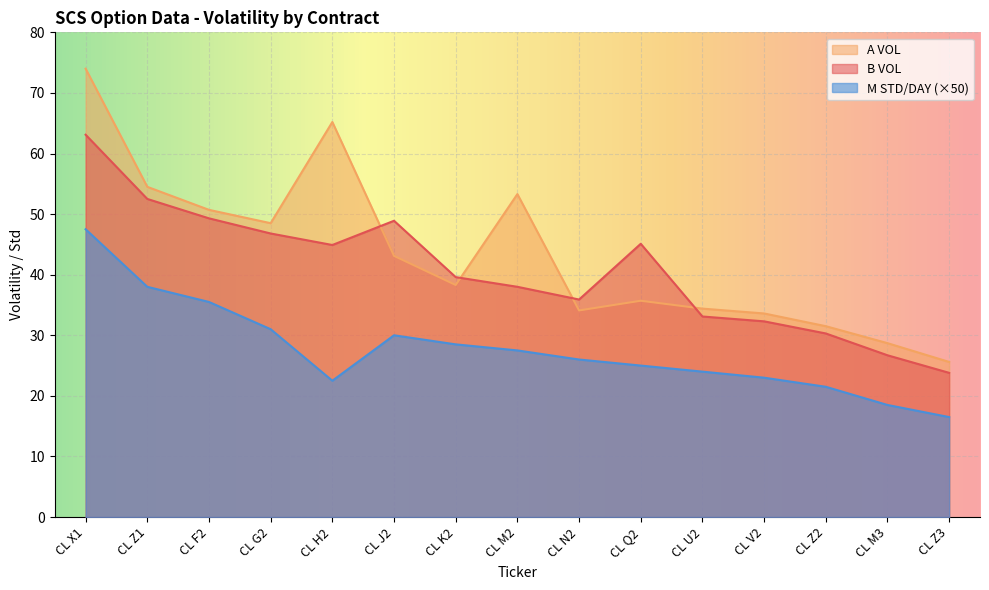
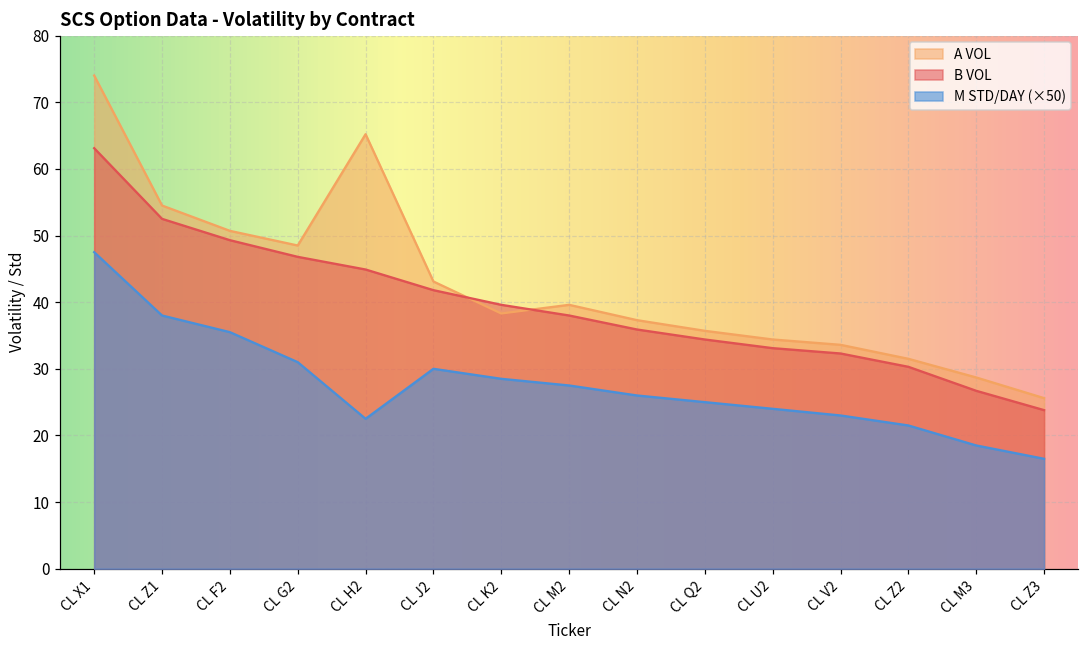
  {
    "A VOL": {
      "CL X1": 74,
      "CL Z1": 55,
      "CL F2": 51,
      "CL G2": 49,
      "CL H2": 65,
      "CL J2": 43,
      "CL K2": 38,
-     "CL M2": 53,
-     "CL N2": 34,
+     "CL M2": 40,
+     "CL N2": 37,
      "CL Q2": 36,
      "CL U2": 34,
      "CL V2": 34,
      "CL Z2": 32,
      "CL M3": 29,
      "CL Z3": 26
    },
    "B VOL": {
      "CL X1": 63,
      "CL Z1": 53,
      "CL F2": 49,
      "CL G2": 47,
      "CL H2": 45,
-     "CL J2": 49,
+     "CL J2": 42,
      "CL K2": 40,
      "CL M2": 38,
      "CL N2": 36,
-     "CL Q2": 45,
+     "CL Q2": 34,
      "CL U2": 33,
      "CL V2": 32,
      "CL Z2": 30,
      "CL M3": 27,
      "CL Z3": 24
    },
    "M STD/DAY (×50)": {
      "CL X1": 48,
      "CL Z1": 38,
      "CL F2": 36,
      "CL G2": 31,
      "CL H2": 23,
      "CL J2": 30,
      "CL K2": 28,
      "CL M2": 28,
      "CL N2": 26,
      "CL Q2": 25,
      "CL U2": 24,
      "CL V2": 23,
      "CL Z2": 22,
      "CL M3": 19,
      "CL Z3": 17
    }
  }
